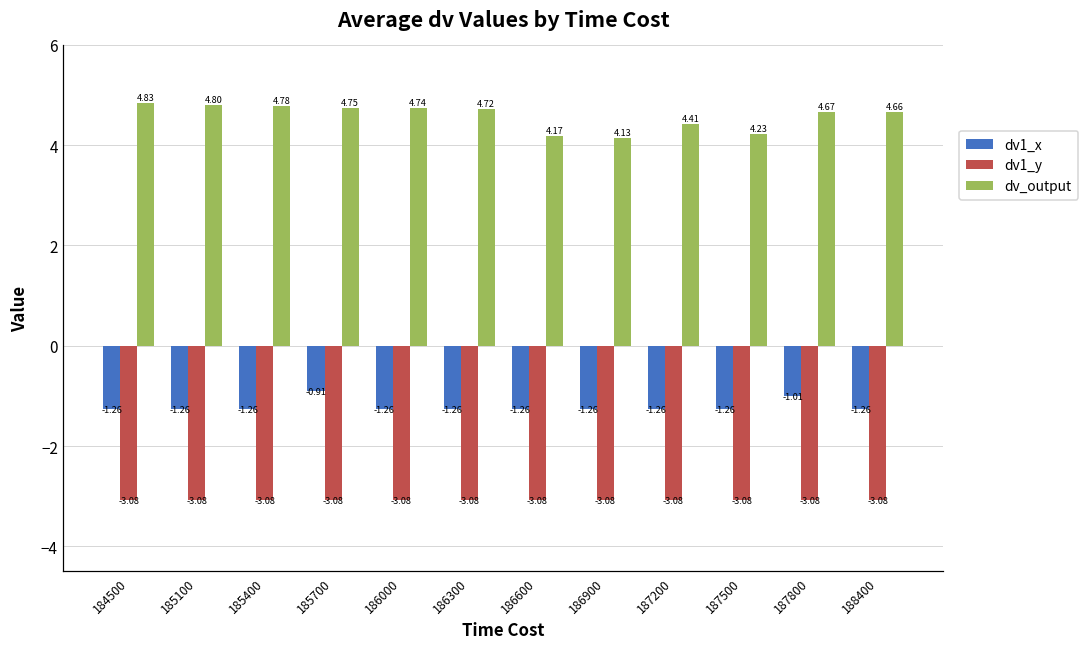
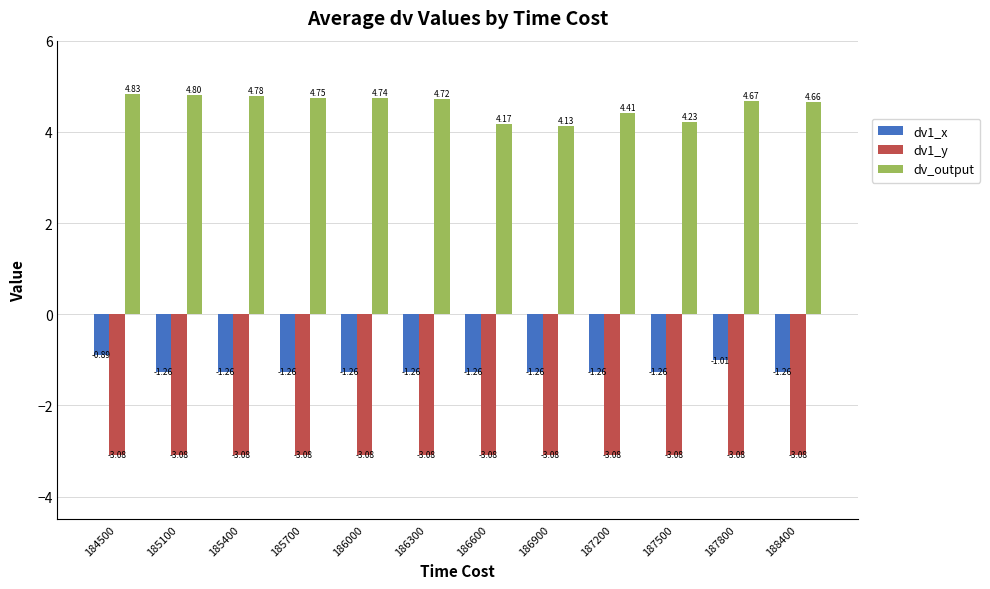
  {
    "dv1_x": {
-     "184500": -1.26,
+     "184500": -0.89,
      "185100": -1.26,
      "185400": -1.26,
-     "185700": -0.91,
+     "185700": -1.26,
      "186000": -1.26,
      "186300": -1.26,
      "186600": -1.26,
      "186900": -1.26,
      "187200": -1.26,
      "187500": -1.26,
      "187800": -1.01,
      "188400": -1.26
    },
    "dv1_y": {
      "184500": -3.08,
      "185100": -3.08,
      "185400": -3.08,
      "185700": -3.08,
      "186000": -3.08,
      "186300": -3.08,
      "186600": -3.08,
      "186900": -3.08,
      "187200": -3.08,
      "187500": -3.08,
      "187800": -3.08,
      "188400": -3.08
    },
    "dv_output": {
      "184500": 4.83,
      "185100": 4.80,
      "185400": 4.78,
      "185700": 4.75,
      "186000": 4.74,
      "186300": 4.72,
      "186600": 4.17,
      "186900": 4.13,
      "187200": 4.41,
      "187500": 4.23,
      "187800": 4.67,
      "188400": 4.66
    }
  }
